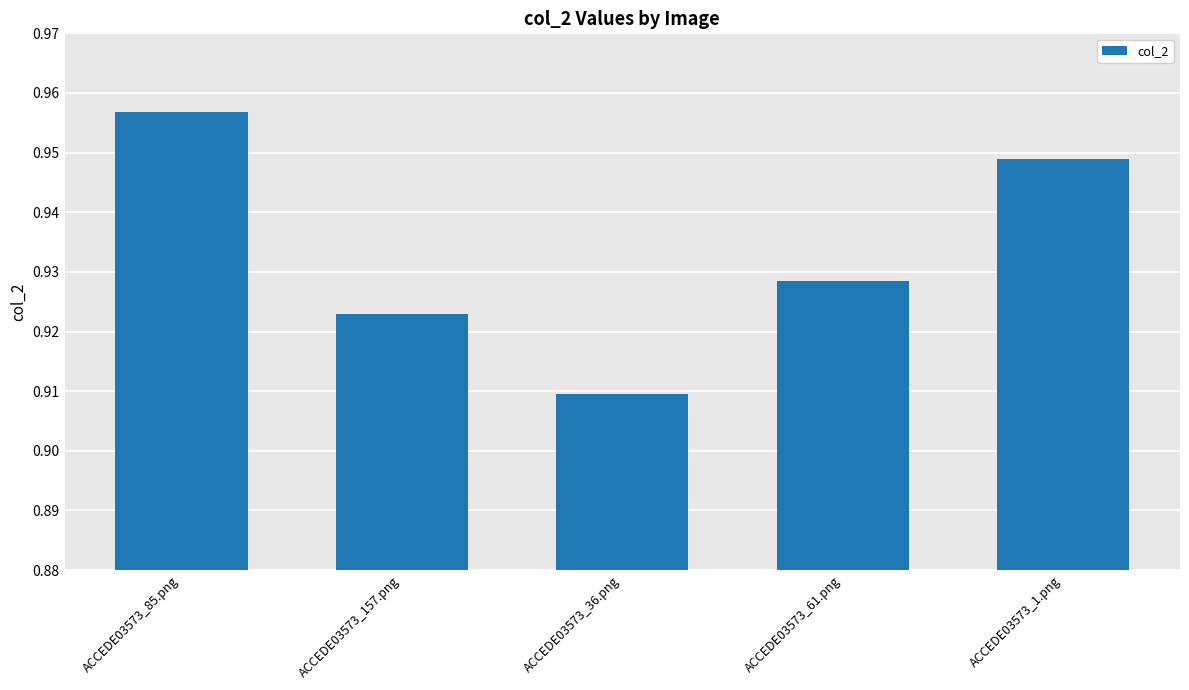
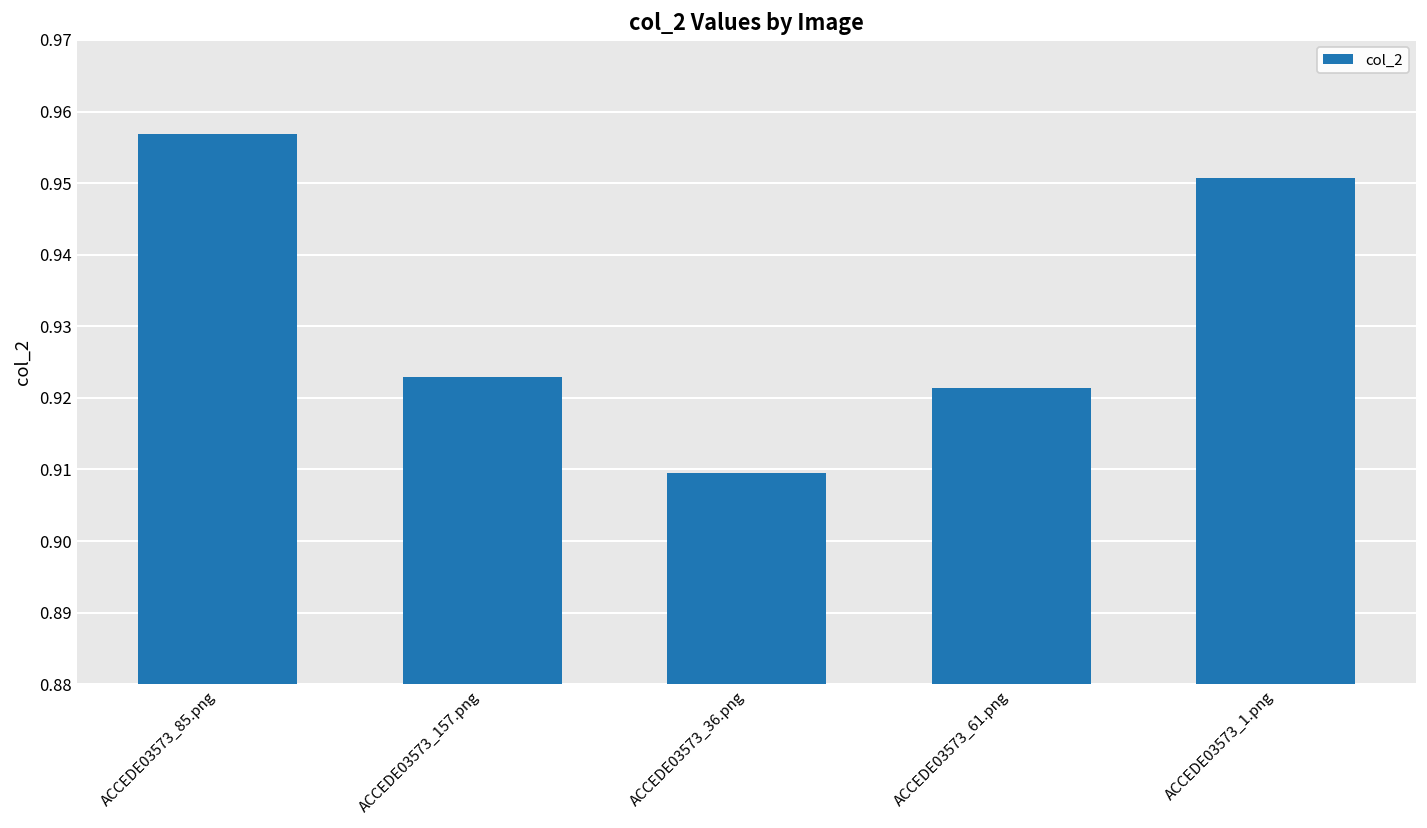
  {
    "ACCEDE03573_85.png": 0.957,
    "ACCEDE03573_157.png": 0.923,
    "ACCEDE03573_36.png": 0.909,
-   "ACCEDE03573_61.png": 0.929,
-   "ACCEDE03573_1.png": 0.949
+   "ACCEDE03573_61.png": 0.921,
+   "ACCEDE03573_1.png": 0.951
  }
